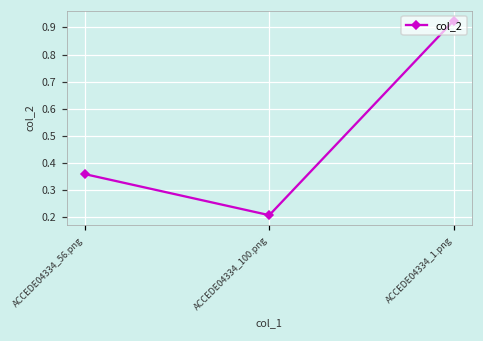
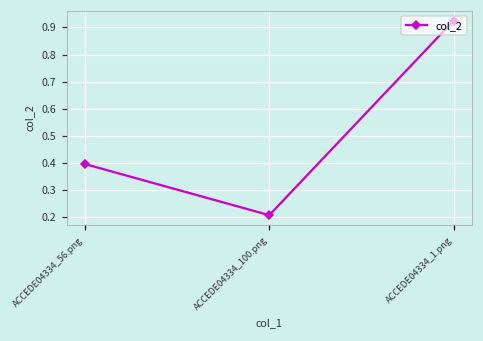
  {
-   "ACCEDE04334_56.png": 0.36,
+   "ACCEDE04334_56.png": 0.40,
    "ACCEDE04334_100.png": 0.21
  }
